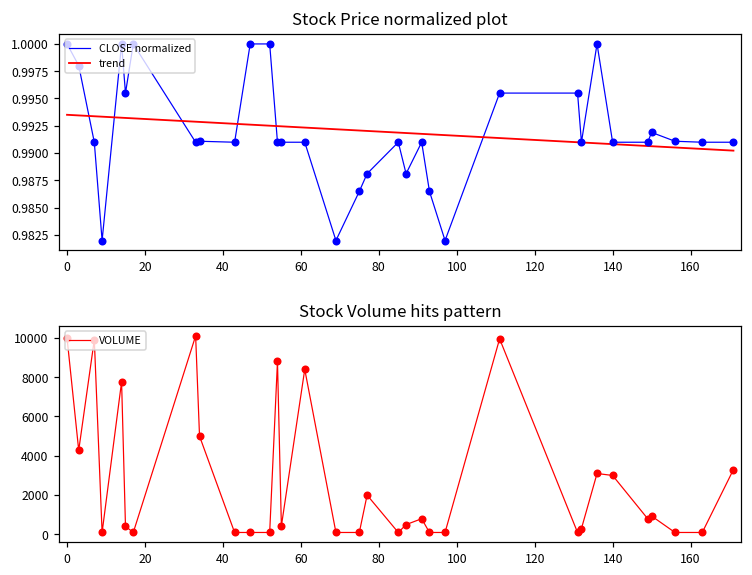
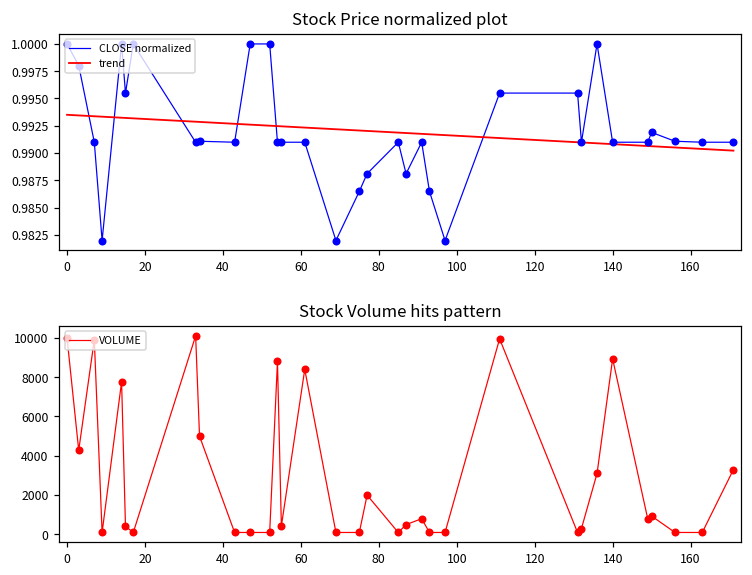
  {
    "Stock Price normalized plot": {
      "trend": {
        "0": 0.994
      }
    },
    "Stock Volume hits pattern": {
-     "140": 3000
+     "140": 8900
    }
  }
